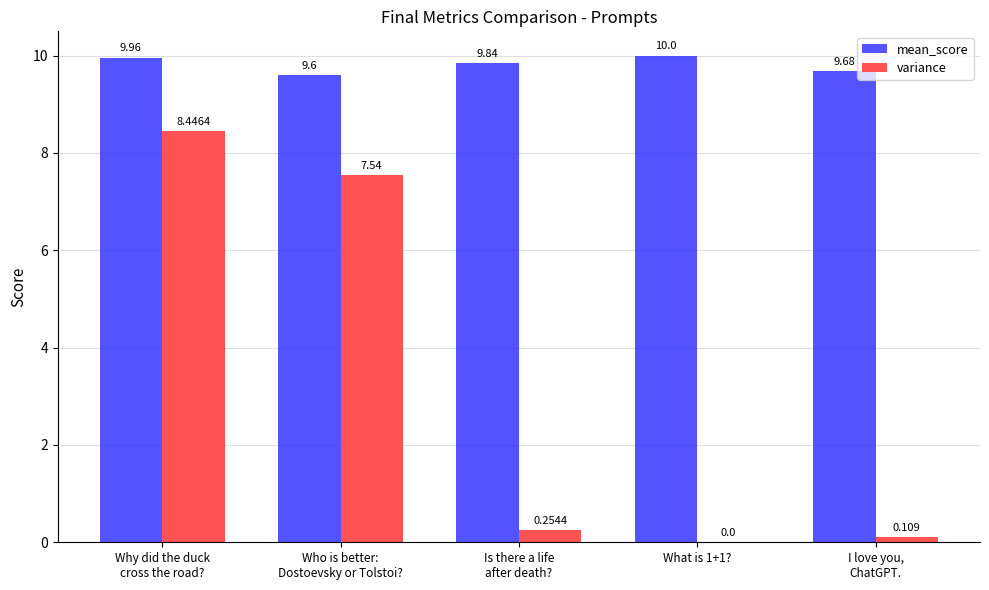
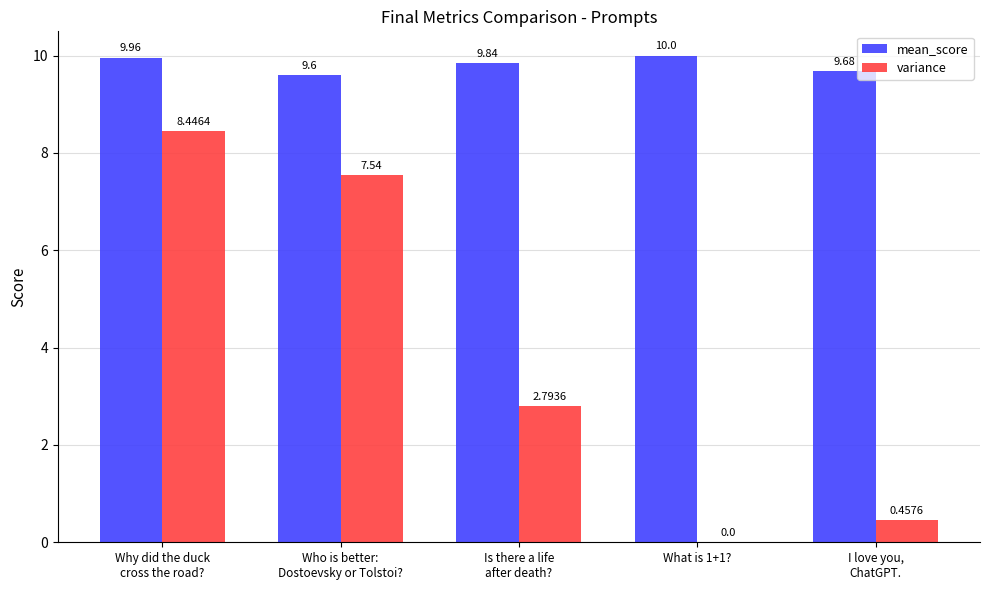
  {
    "mean_score": {
      "Why did the duck cross the road?": 9.96,
      "Who is better: Dostoevsky or Tolstoi?": 9.6,
      "Is there a life after death?": 9.84,
      "What is 1+1?": 10.0,
      "I love you, ChatGPT.": 9.68
    },
    "variance": {
      "Why did the duck cross the road?": 8.4464,
      "Who is better: Dostoevsky or Tolstoi?": 7.54,
-     "Is there a life after death?": 0.2544,
+     "Is there a life after death?": 2.7936,
      "What is 1+1?": 0.0,
-     "I love you, ChatGPT.": 0.109
+     "I love you, ChatGPT.": 0.4576
    }
  }
